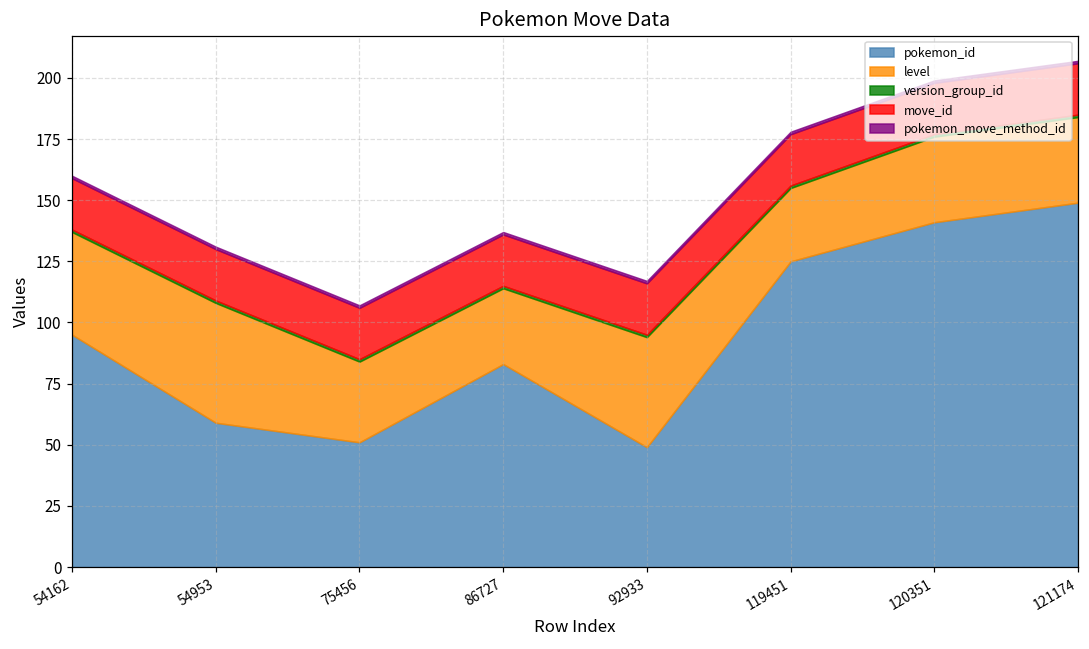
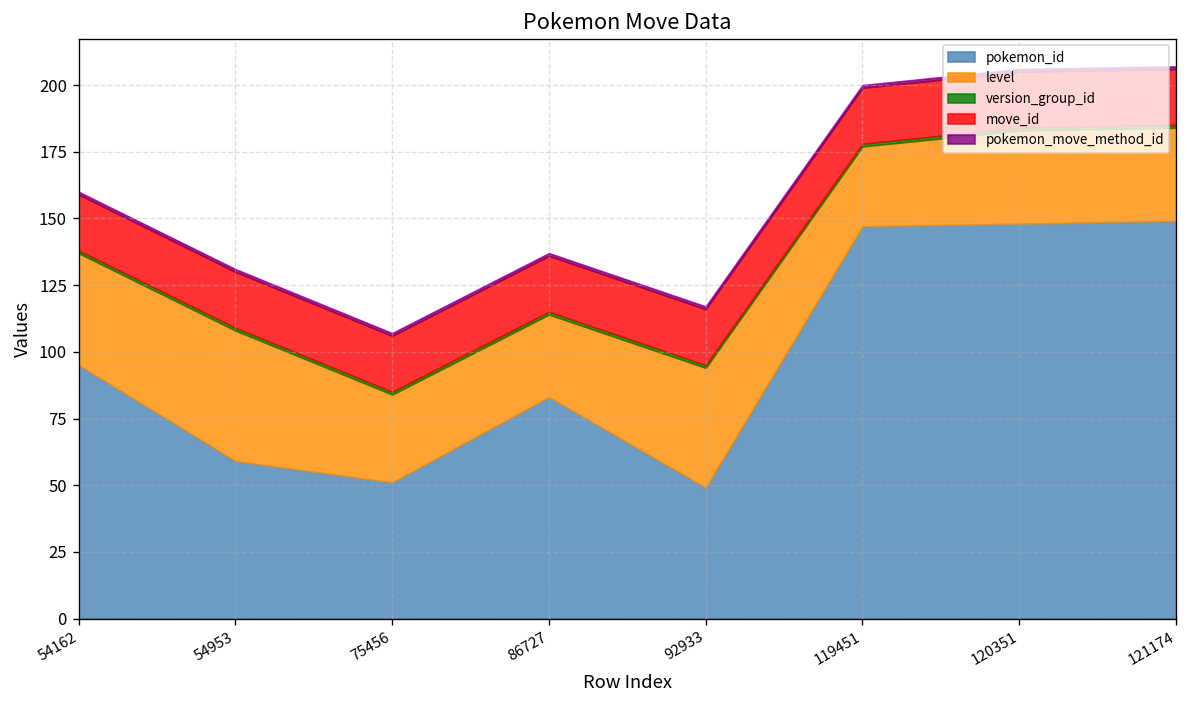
  {
    "pokemon_id": {
      "54162": 95,
      "54953": 59,
      "75456": 51,
      "86727": 83,
      "92933": 49,
-     "119451": 125,
-     "120351": 141,
+     "119451": 147,
+     "120351": 148,
      "121174": 149
    }
  }
